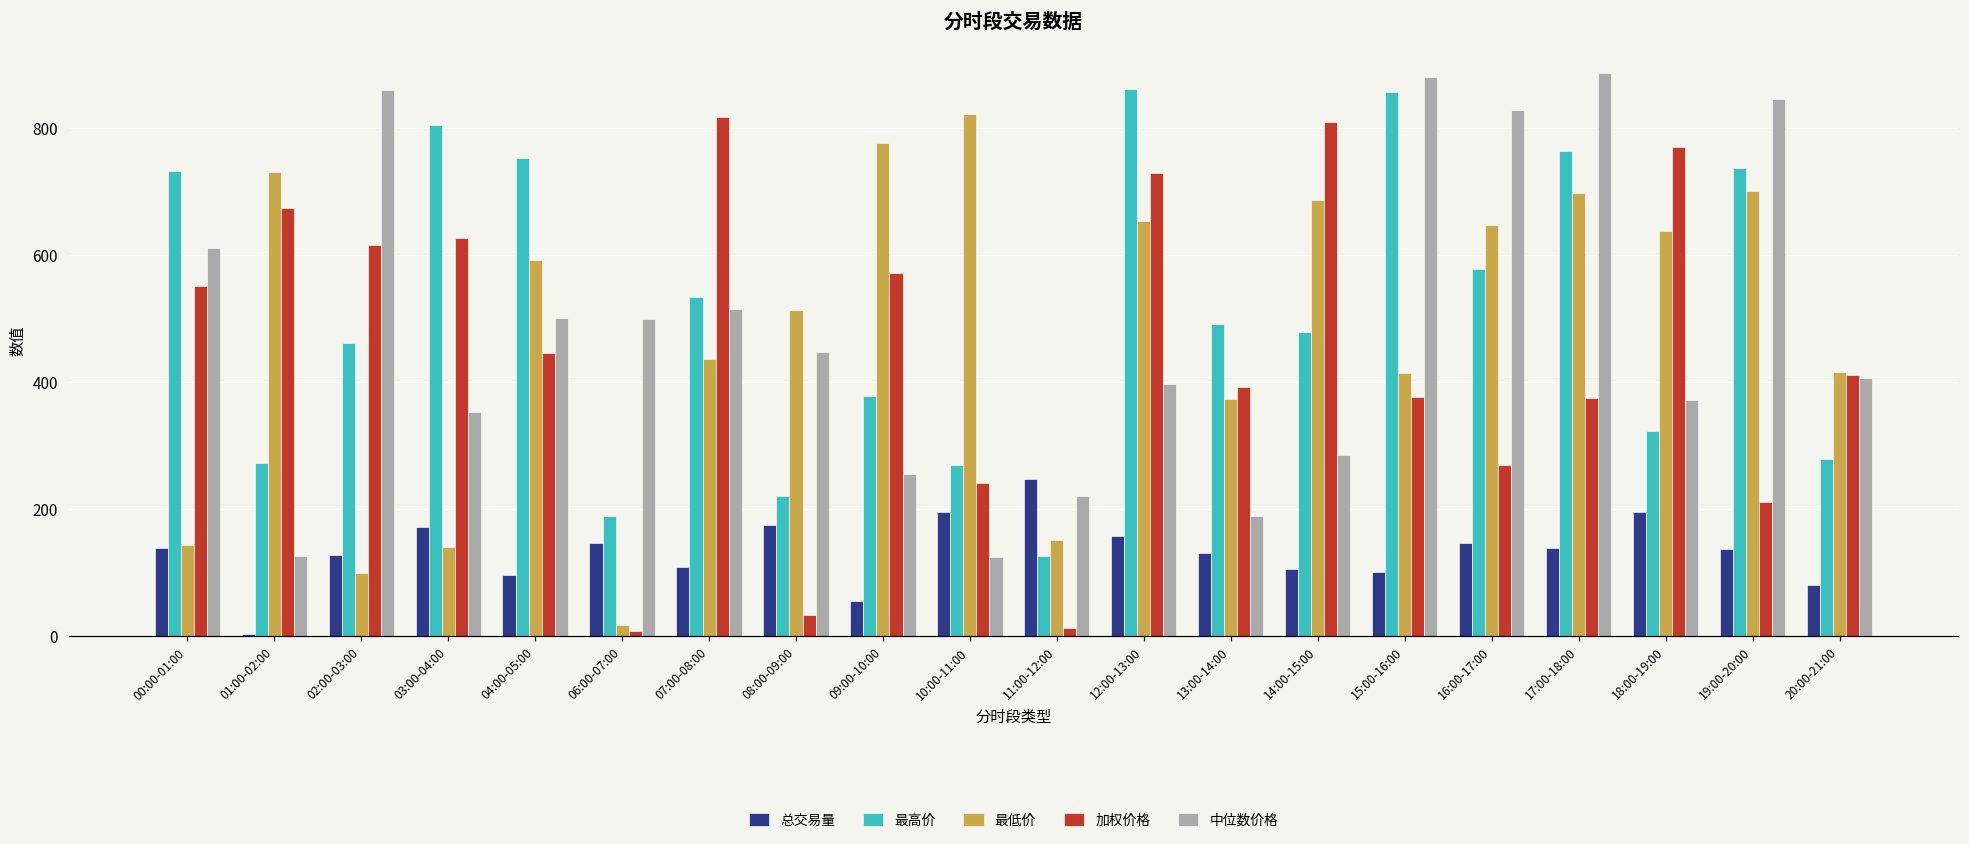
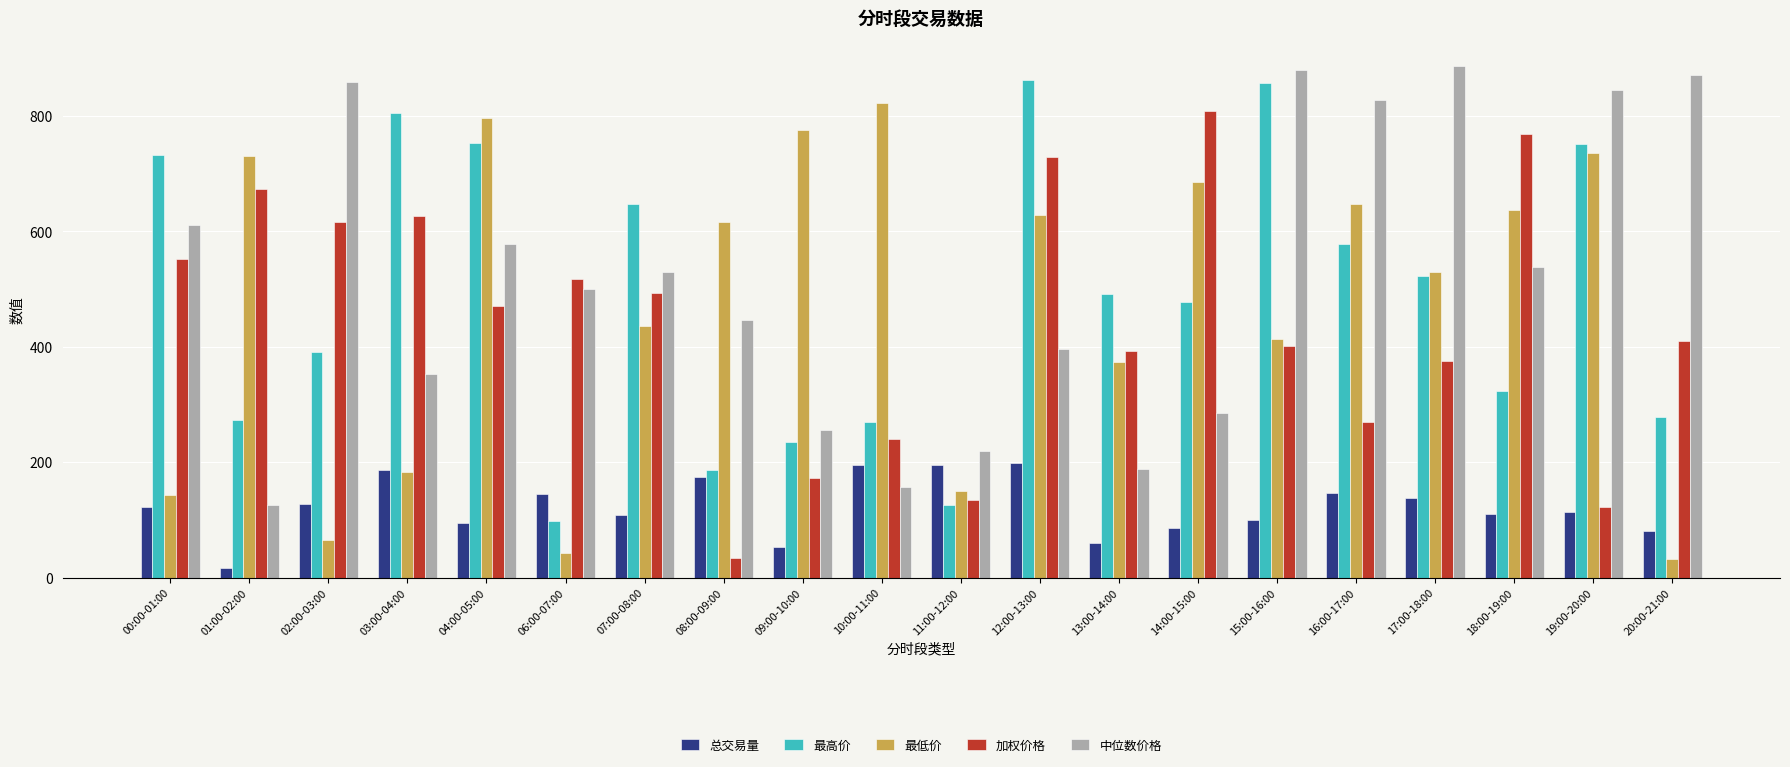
  {
    "总交易量": {
-     "00:00-01:00": 140,
-     "01:00-02:00": 0,
+     "00:00-01:00": 120,
+     "01:00-02:00": 20,
      "02:00-03:00": 130,
-     "03:00-04:00": 170,
+     "03:00-04:00": 190,
      "04:00-05:00": 100,
      "06:00-07:00": 150,
      "07:00-08:00": 110,
      "08:00-09:00": 170,
      "09:00-10:00": 50,
      "10:00-11:00": 190,
-     "11:00-12:00": 250,
-     "12:00-13:00": 160,
-     "13:00-14:00": 130,
-     "14:00-15:00": 110,
+     "11:00-12:00": 200,
+     "12:00-13:00": 200,
+     "13:00-14:00": 60,
+     "14:00-15:00": 90,
      "15:00-16:00": 100,
      "16:00-17:00": 150,
      "17:00-18:00": 140,
-     "18:00-19:00": 190,
-     "19:00-20:00": 140,
+     "18:00-19:00": 110,
+     "19:00-20:00": 110,
      "20:00-21:00": 80
    },
    "最高价": {
      "00:00-01:00": 730,
      "01:00-02:00": 270,
-     "02:00-03:00": 460,
+     "02:00-03:00": 390,
      "03:00-04:00": 800,
      "04:00-05:00": 750,
-     "06:00-07:00": 190,
-     "07:00-08:00": 530,
-     "08:00-09:00": 220,
-     "09:00-10:00": 380,
+     "06:00-07:00": 100,
+     "07:00-08:00": 650,
+     "08:00-09:00": 190,
+     "09:00-10:00": 240,
      "10:00-11:00": 270,
      "11:00-12:00": 130,
      "12:00-13:00": 860,
      "13:00-14:00": 490,
      "14:00-15:00": 480,
      "15:00-16:00": 860,
      "16:00-17:00": 580,
-     "17:00-18:00": 760,
+     "17:00-18:00": 520,
      "18:00-19:00": 320,
-     "19:00-20:00": 740,
+     "19:00-20:00": 750,
      "20:00-21:00": 280
    },
    "最低价": {
      "00:00-01:00": 140,
      "01:00-02:00": 730,
-     "02:00-03:00": 100,
-     "03:00-04:00": 140,
-     "04:00-05:00": 590,
-     "06:00-07:00": 20,
+     "02:00-03:00": 60,
+     "03:00-04:00": 180,
+     "04:00-05:00": 800,
+     "06:00-07:00": 40,
      "07:00-08:00": 440,
-     "08:00-09:00": 510,
+     "08:00-09:00": 620,
      "09:00-10:00": 780,
      "10:00-11:00": 820,
      "11:00-12:00": 150,
-     "12:00-13:00": 650,
+     "12:00-13:00": 630,
      "13:00-14:00": 370,
      "14:00-15:00": 690,
      "15:00-16:00": 410,
      "16:00-17:00": 650,
-     "17:00-18:00": 700,
+     "17:00-18:00": 530,
      "18:00-19:00": 640,
-     "19:00-20:00": 700,
-     "20:00-21:00": 410
+     "19:00-20:00": 740,
+     "20:00-21:00": 30
    },
    "加权价格": {
      "00:00-01:00": 550,
      "01:00-02:00": 670,
      "02:00-03:00": 620,
      "03:00-04:00": 630,
-     "04:00-05:00": 450,
-     "06:00-07:00": 10,
-     "07:00-08:00": 820,
+     "04:00-05:00": 470,
+     "06:00-07:00": 520,
+     "07:00-08:00": 490,
      "08:00-09:00": 30,
-     "09:00-10:00": 570,
+     "09:00-10:00": 170,
      "10:00-11:00": 240,
-     "11:00-12:00": 10,
+     "11:00-12:00": 130,
      "12:00-13:00": 730,
      "13:00-14:00": 390,
      "14:00-15:00": 810,
-     "15:00-16:00": 380,
+     "15:00-16:00": 400,
      "16:00-17:00": 270,
      "17:00-18:00": 370,
      "18:00-19:00": 770,
-     "19:00-20:00": 210,
+     "19:00-20:00": 120,
      "20:00-21:00": 410
    },
    "中位数价格": {
      "00:00-01:00": 610,
      "01:00-02:00": 130,
      "02:00-03:00": 860,
      "03:00-04:00": 350,
-     "04:00-05:00": 500,
+     "04:00-05:00": 580,
      "06:00-07:00": 500,
-     "07:00-08:00": 510,
+     "07:00-08:00": 530,
      "08:00-09:00": 450,
      "09:00-10:00": 260,
-     "10:00-11:00": 120,
+     "10:00-11:00": 160,
      "11:00-12:00": 220,
      "12:00-13:00": 400,
      "13:00-14:00": 190,
      "14:00-15:00": 290,
      "15:00-16:00": 880,
      "16:00-17:00": 830,
      "17:00-18:00": 890,
-     "18:00-19:00": 370,
+     "18:00-19:00": 540,
      "19:00-20:00": 850,
-     "20:00-21:00": 410
+     "20:00-21:00": 870
    }
  }
